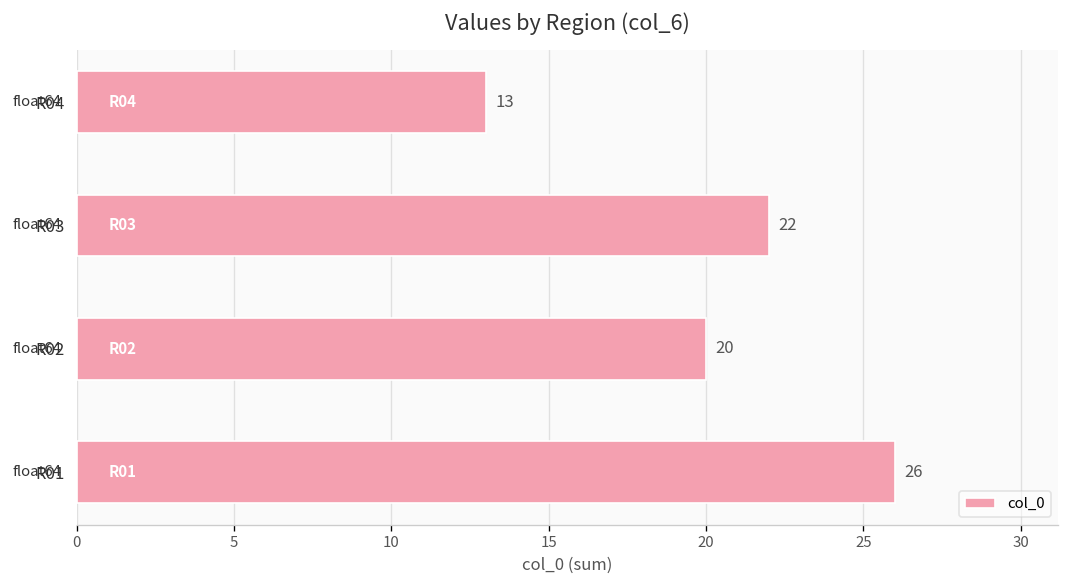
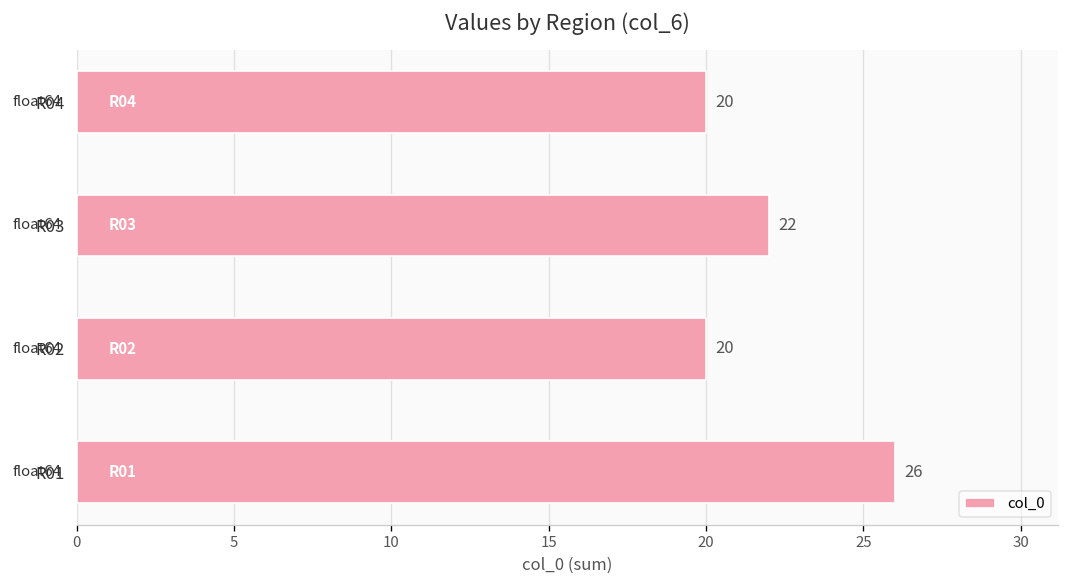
  {
-   "R04": 13,
+   "R04": 20,
    "R03": 22,
    "R02": 20,
    "R01": 26
  }
